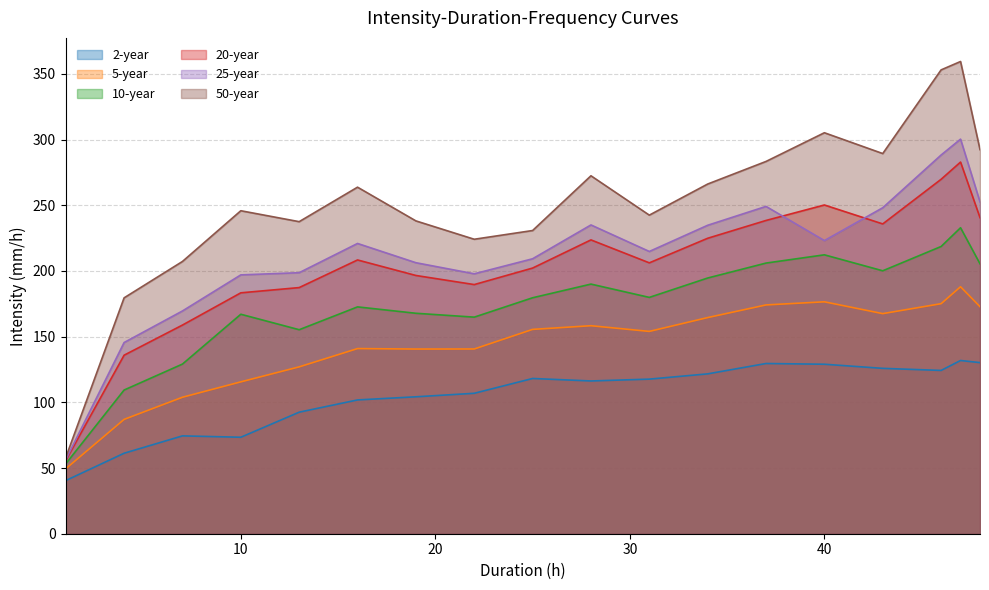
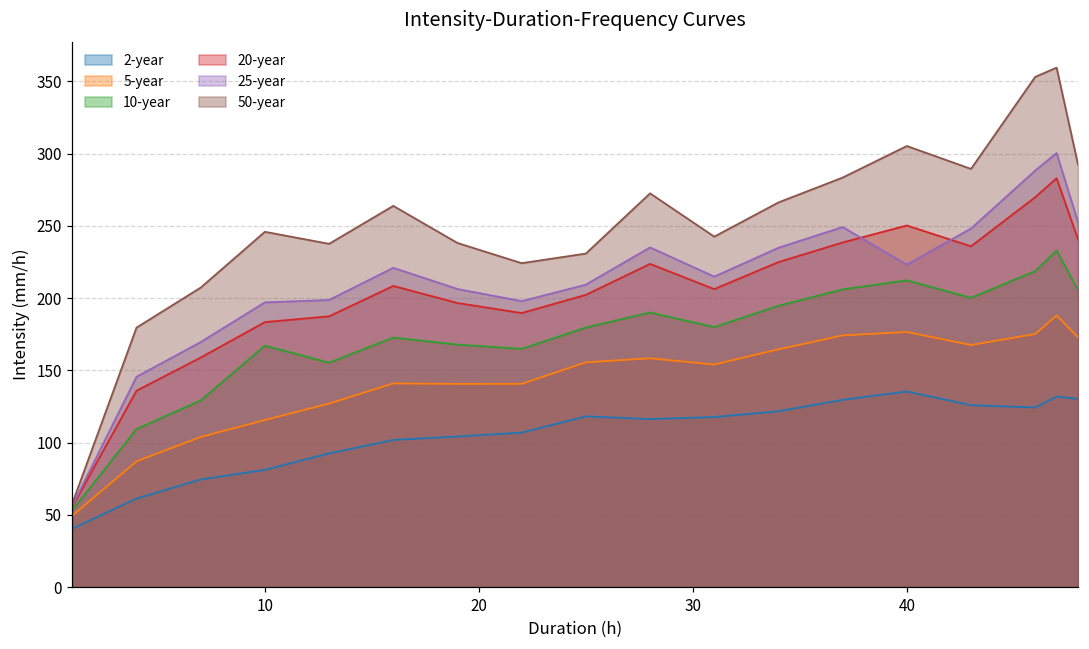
  {
    "2-year": {
-     "10": 73,
-     "40": 129
+     "10": 81,
+     "40": 135
    },
    "10-year": {
      "10": 167,
      "40": 212
    },
    "25-year": {
      "10": 197,
      "40": 223
    }
  }
